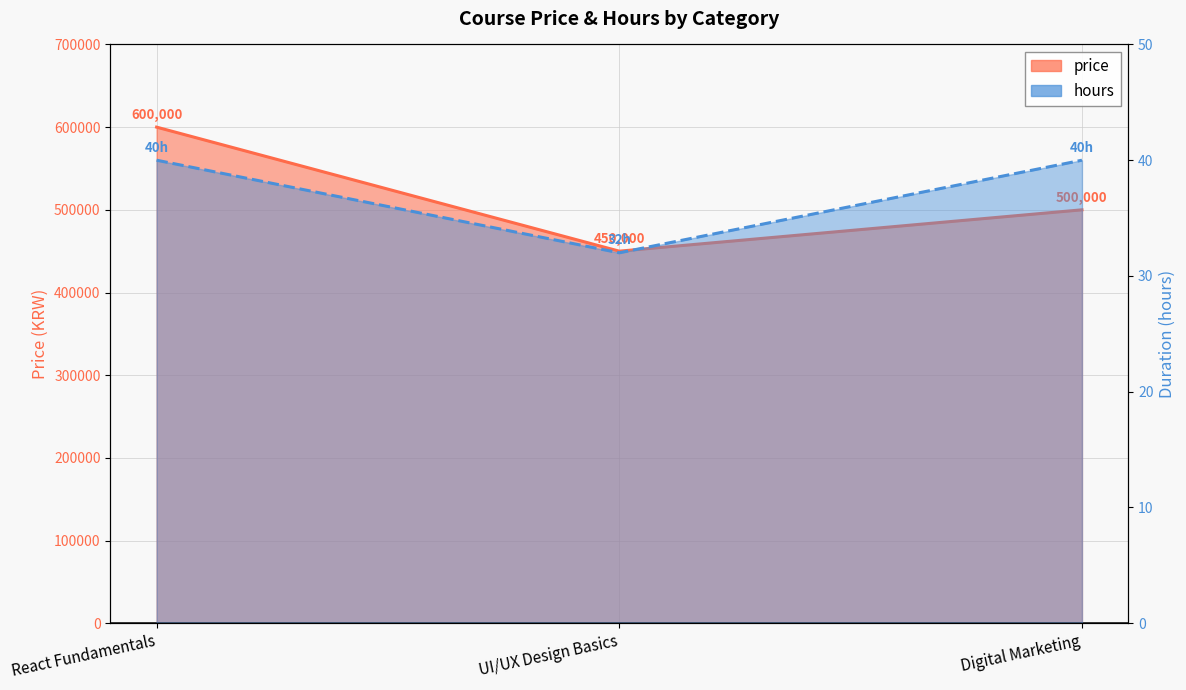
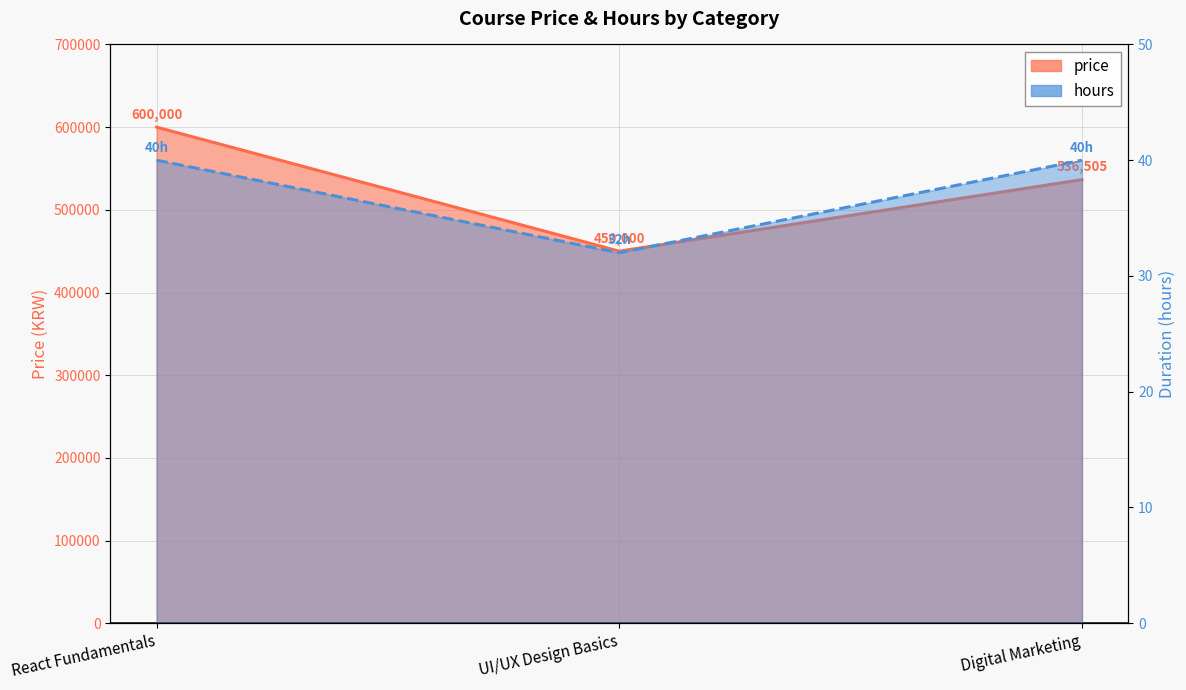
  {
    "price": {
      "React Fundamentals": "600,000",
-     "Digital Marketing": "500,000"
+     "Digital Marketing": "536,505"
    },
    "hours": {
      "React Fundamentals": "40h",
      "Digital Marketing": "40h"
    }
  }
